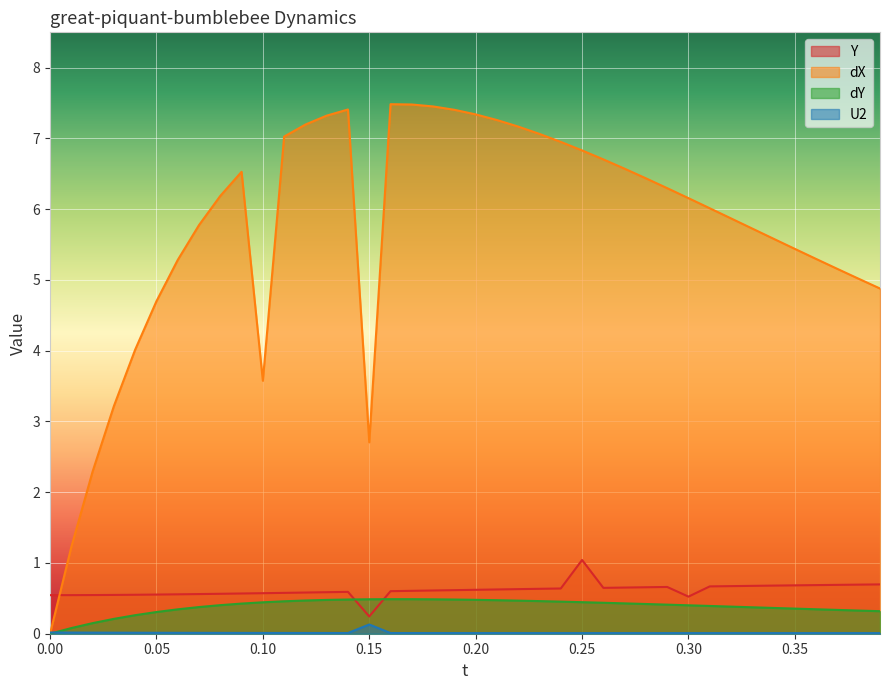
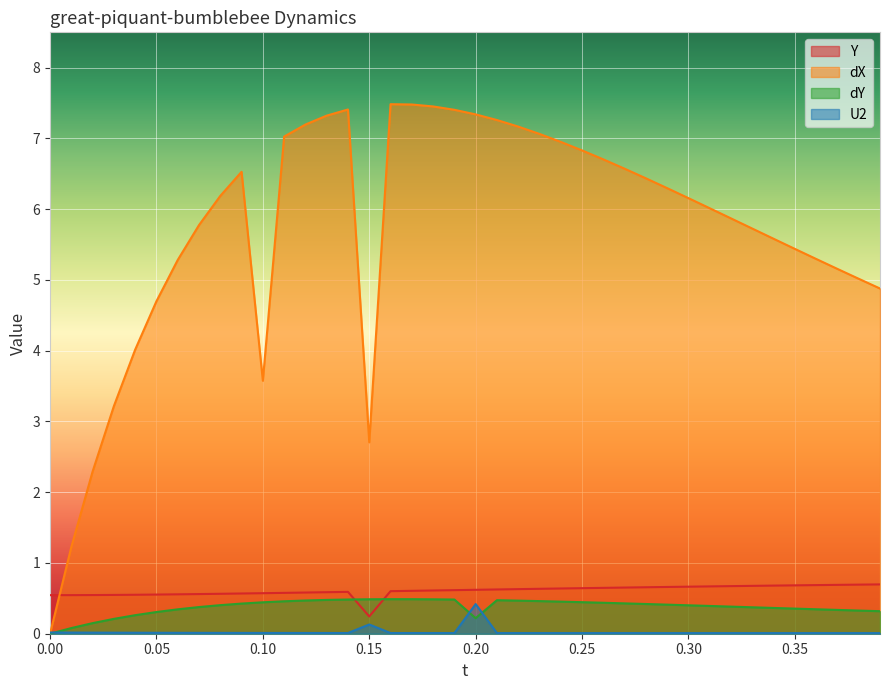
  {
    "Y": {
      "0.00": 0.5,
      "0.05": 0.6,
      "0.10": 0.6,
      "0.15": 0.2,
      "0.20": 0.6,
-     "0.25": 1.0,
-     "0.30": 0.5,
+     "0.25": 0.6,
+     "0.30": 0.7,
      "0.35": 0.7
    },
    "dX": {
      "0.05": 4.7,
      "0.10": 3.6,
      "0.15": 2.7,
      "0.20": 7.3,
      "0.25": 6.8,
      "0.30": 6.2,
      "0.35": 5.4
    },
    "dY": {
      "0.05": 0.3,
      "0.10": 0.4,
      "0.15": 0.5,
-     "0.20": 0.5,
+     "0.20": 0.2,
      "0.25": 0.4,
      "0.30": 0.4,
      "0.35": 0.4
    },
    "U2": {
      "0.05": 0.0,
      "0.10": 0.0,
      "0.15": 0.1,
-     "0.20": 0.0,
+     "0.20": 0.4,
      "0.25": 0.0,
      "0.30": 0.0,
      "0.35": 0.0
    }
  }
